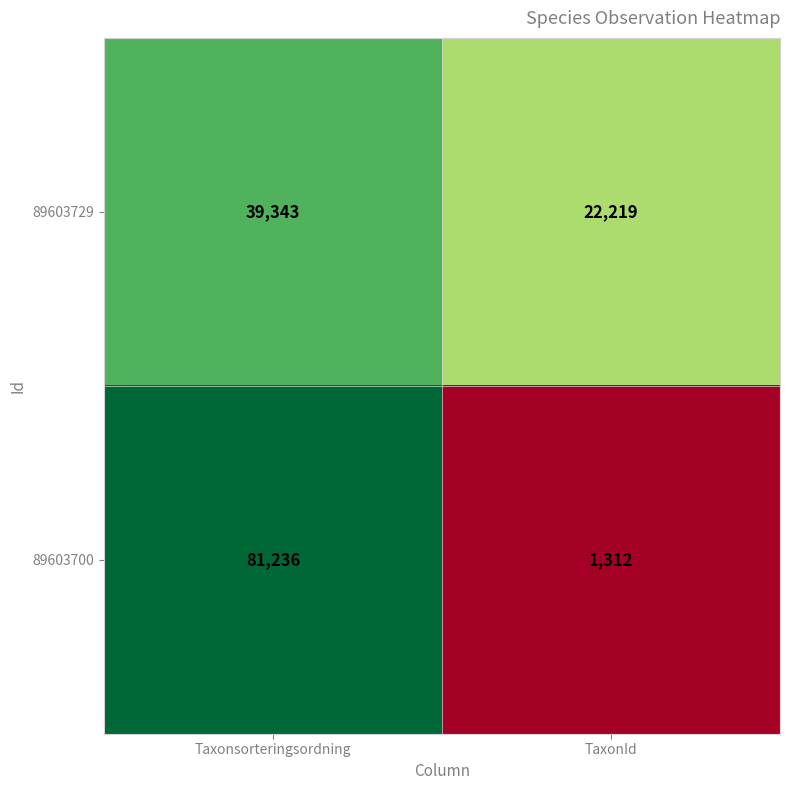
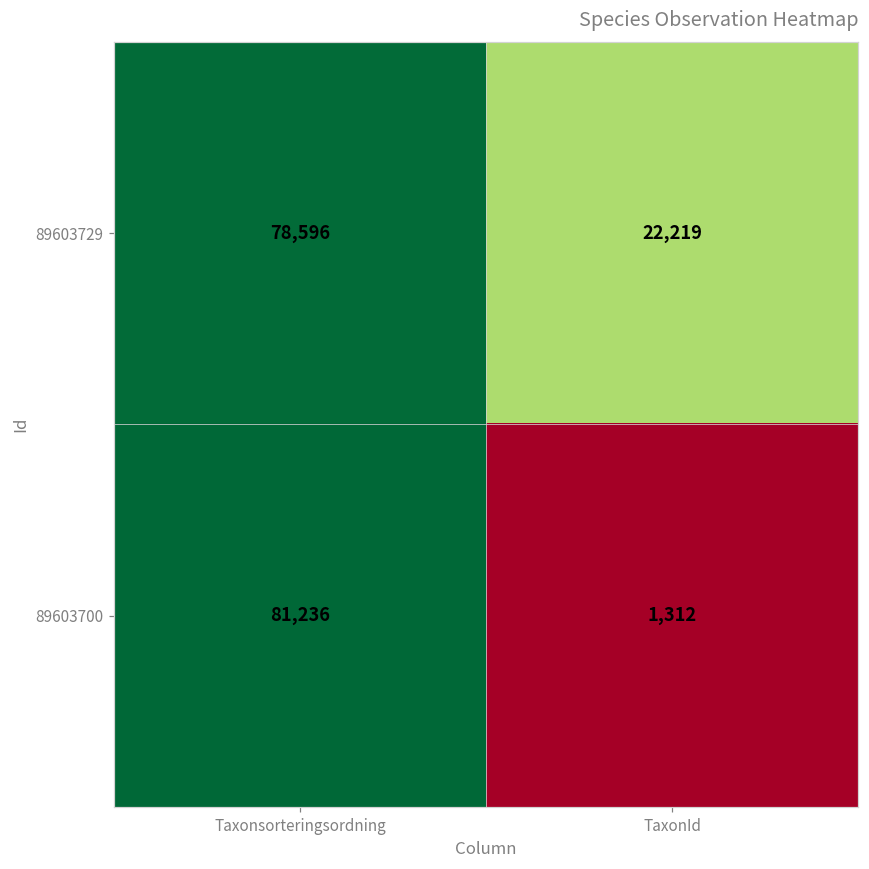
  {
    "89603729": {
-     "Taxonsorteringsordning": "39,343",
+     "Taxonsorteringsordning": "78,596",
      "TaxonId": "22,219"
    },
    "89603700": {
      "Taxonsorteringsordning": "81,236",
      "TaxonId": "1,312"
    }
  }
